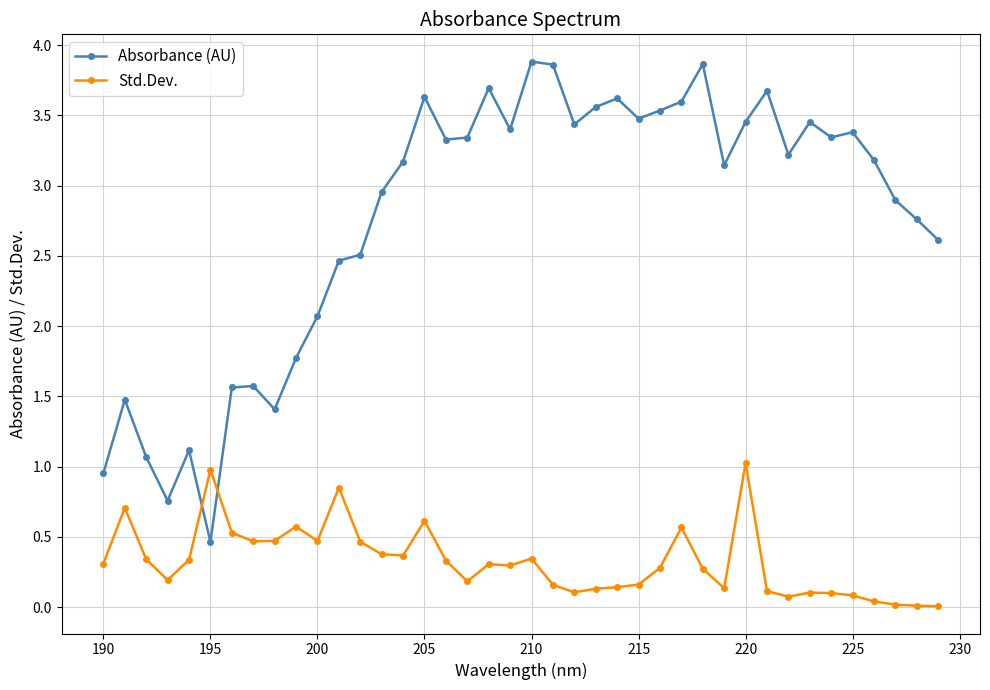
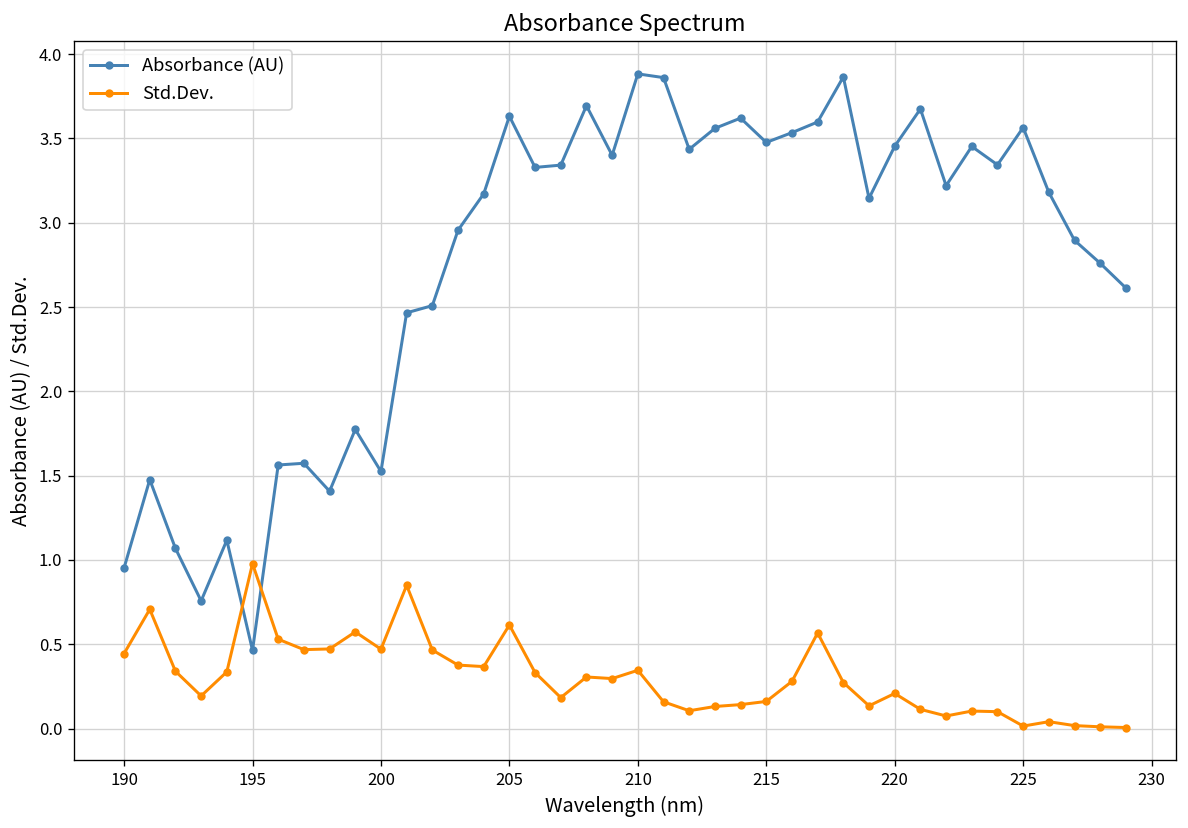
  {
    "Absorbance (AU)": {
      "190": 0.95,
      "195": 0.46,
-     "200": 2.07,
+     "200": 1.52,
      "205": 3.63,
      "210": 3.88,
      "215": 3.48,
      "220": 3.45,
-     "225": 3.38
+     "225": 3.56
    },
    "Std.Dev.": {
-     "190": 0.31,
+     "190": 0.45,
      "195": 0.98,
      "200": 0.47,
      "205": 0.61,
      "210": 0.35,
      "215": 0.16,
-     "220": 1.03,
-     "225": 0.08
+     "220": 0.21,
+     "225": 0.01
    }
  }
